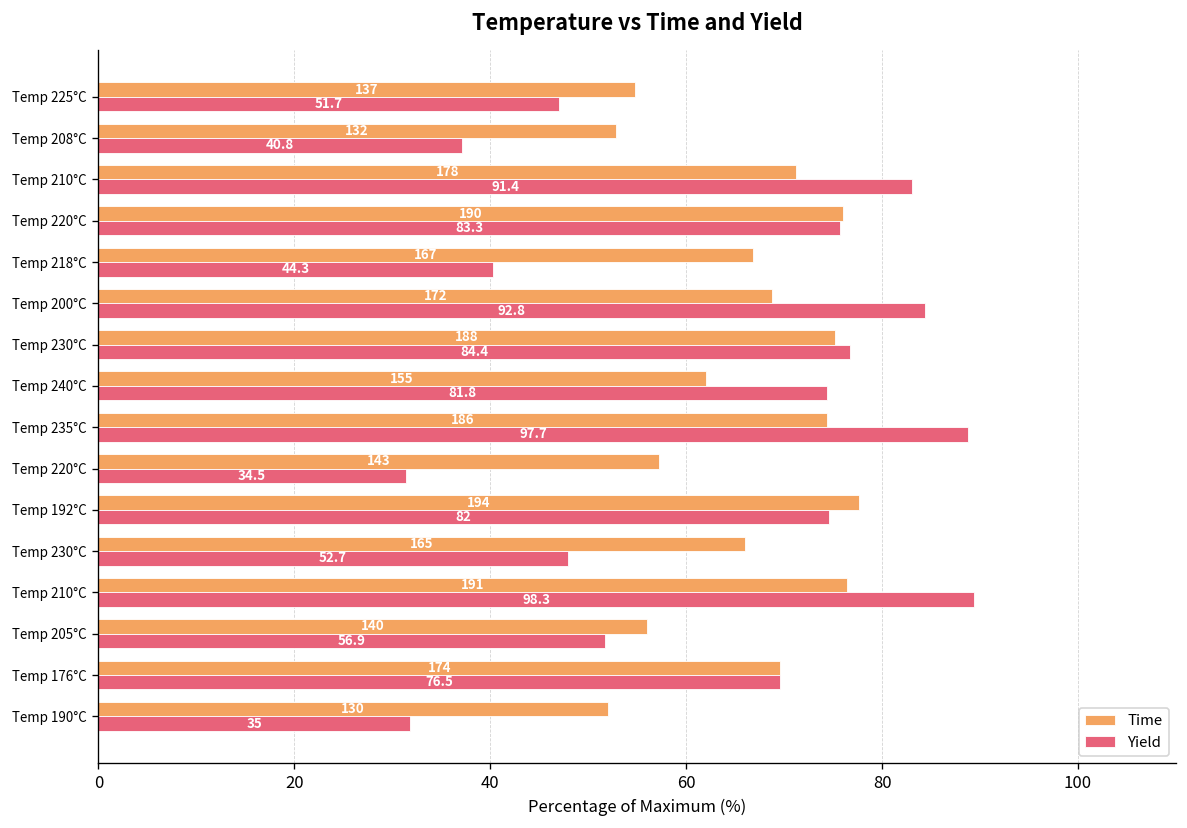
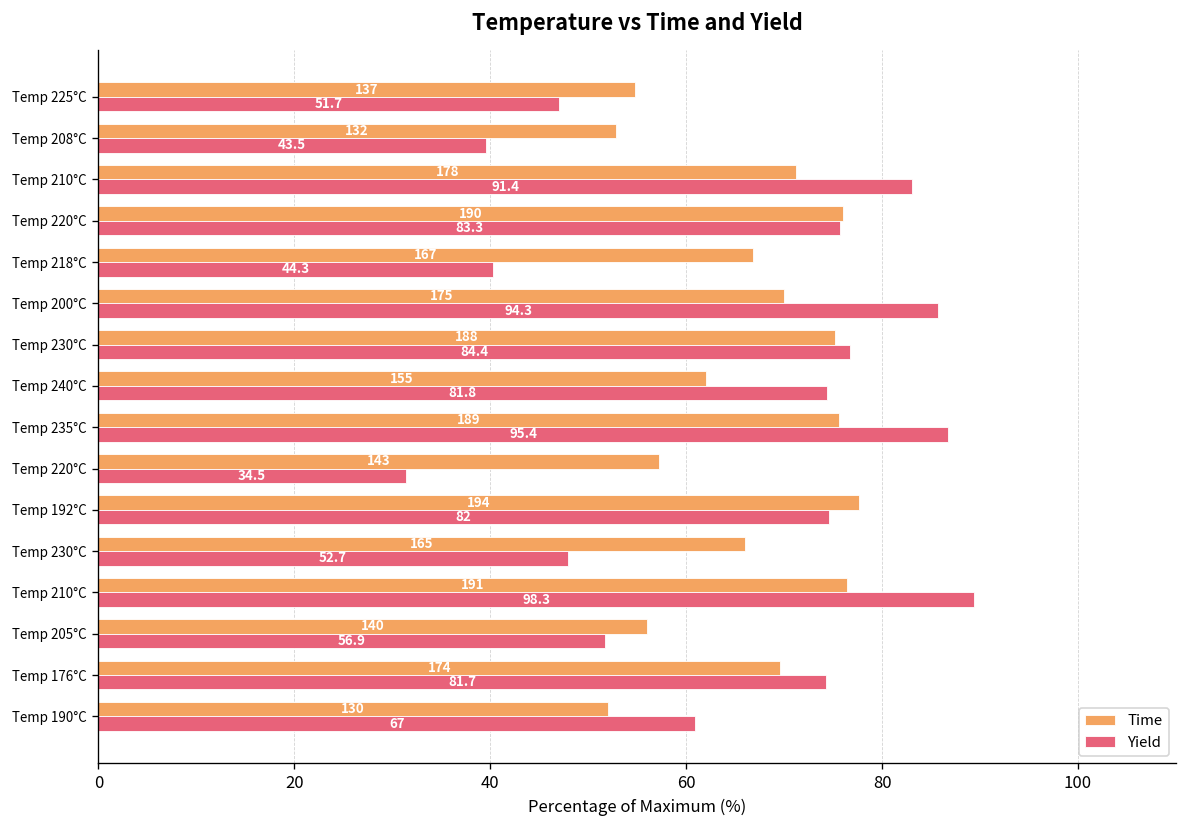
  {
    "Time": {
-     "Temp 200°C": 172,
-     "Temp 235°C": 186
+     "Temp 200°C": 175,
+     "Temp 235°C": 189
    },
    "Yield": {
-     "Temp 208°C": 40.8,
-     "Temp 200°C": 92.8,
-     "Temp 235°C": 97.7,
-     "Temp 176°C": 76.5,
-     "Temp 190°C": 35
+     "Temp 208°C": 43.5,
+     "Temp 200°C": 94.3,
+     "Temp 235°C": 95.4,
+     "Temp 176°C": 81.7,
+     "Temp 190°C": 67
    }
  }
